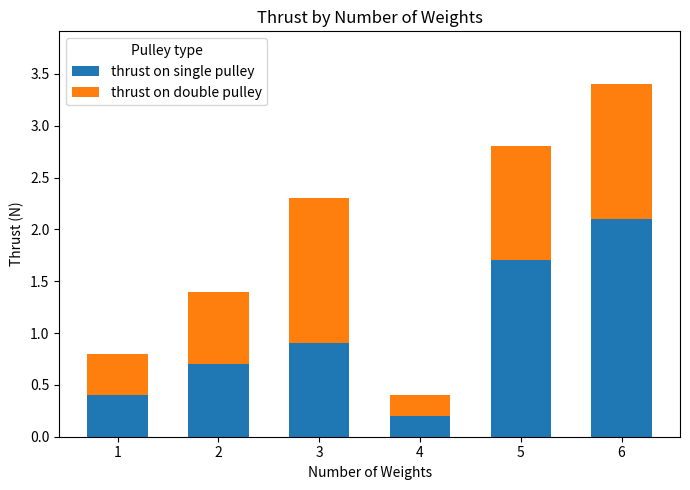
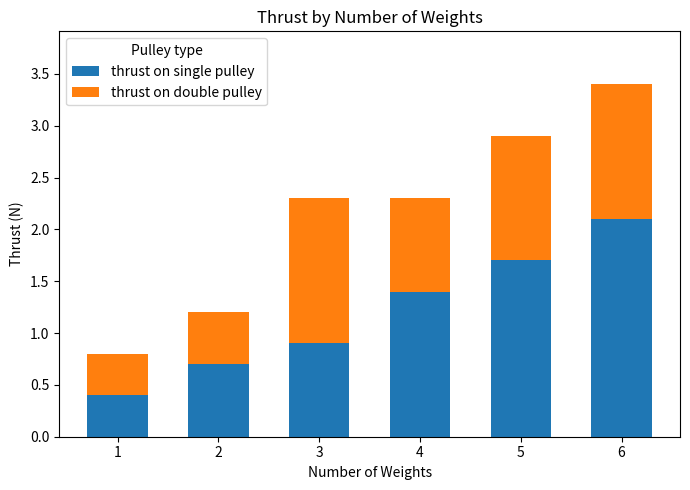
  {
    "thrust on single pulley": {
      "1": 0.4,
      "2": 0.7,
      "3": 0.9,
-     "4": 0.2,
+     "4": 1.4,
      "5": 1.7,
      "6": 2.1
    },
    "thrust on double pulley": {
      "1": 0.4,
-     "2": 0.7,
+     "2": 0.5,
      "3": 1.4,
-     "4": 0.2,
-     "5": 1.1,
+     "4": 0.9,
+     "5": 1.2,
      "6": 1.3
    }
  }
